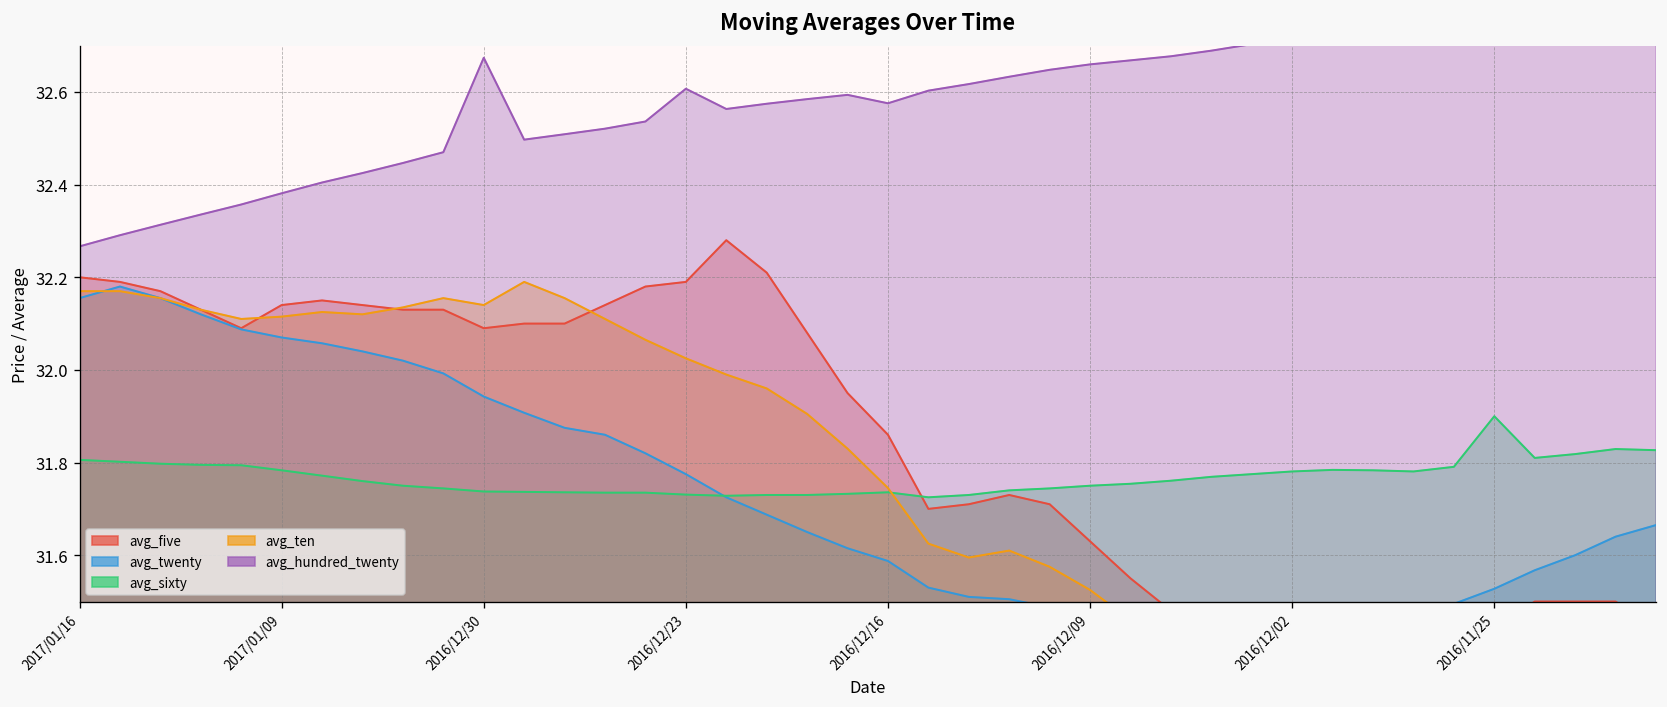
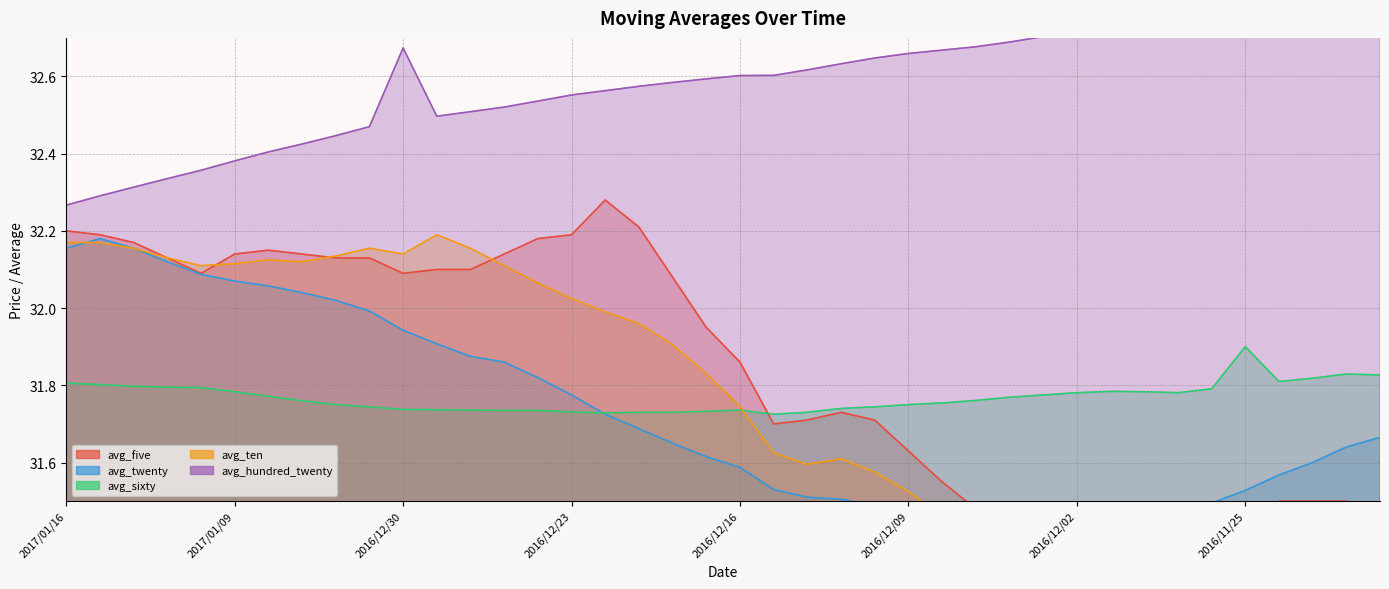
  {
    "avg_twenty": {
      "2017/01/16": 32.16,
      "2017/01/09": 32.07,
      "2016/12/30": 31.94,
      "2016/12/23": 31.78,
      "2016/12/16": 31.59,
      "2016/11/25": 31.53
    },
    "avg_sixty": {
      "2017/01/16": 31.81,
      "2017/01/09": 31.78,
      "2016/12/30": 31.74,
      "2016/12/23": 31.73,
      "2016/12/16": 31.74,
      "2016/12/09": 31.75,
      "2016/12/02": 31.78,
      "2016/11/25": 31.90
    },
    "avg_hundred_twenty": {
      "2017/01/16": 32.27,
      "2017/01/09": 32.38,
      "2016/12/30": 32.67,
-     "2016/12/23": 32.61,
-     "2016/12/16": 32.58,
+     "2016/12/23": 32.55,
+     "2016/12/16": 32.60,
      "2016/12/09": 32.66
    }
  }
